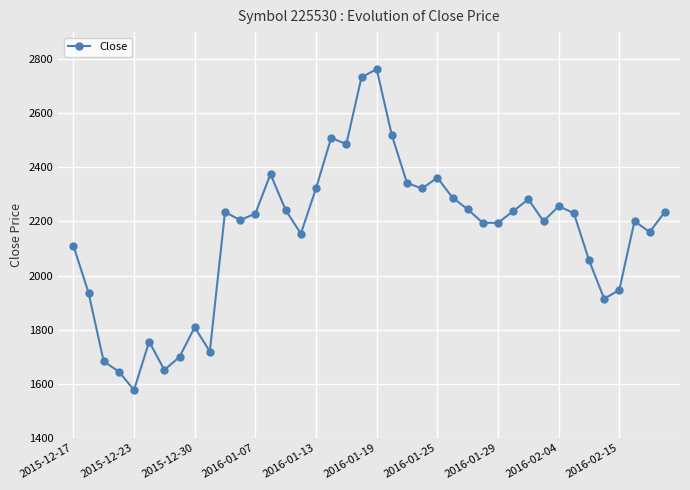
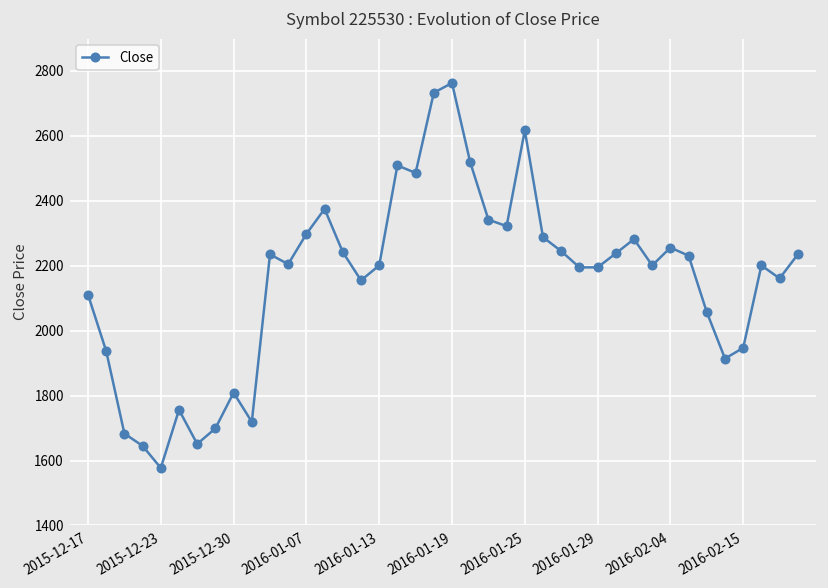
  {
    "2015-12-17": 2110,
    "2015-12-23": 1580,
    "2015-12-30": 1810,
-   "2016-01-07": 2230,
-   "2016-01-13": 2320,
+   "2016-01-07": 2300,
+   "2016-01-13": 2200,
    "2016-01-19": 2760,
-   "2016-01-25": 2360,
+   "2016-01-25": 2620,
    "2016-01-29": 2200,
    "2016-02-04": 2260,
    "2016-02-15": 1950
  }
